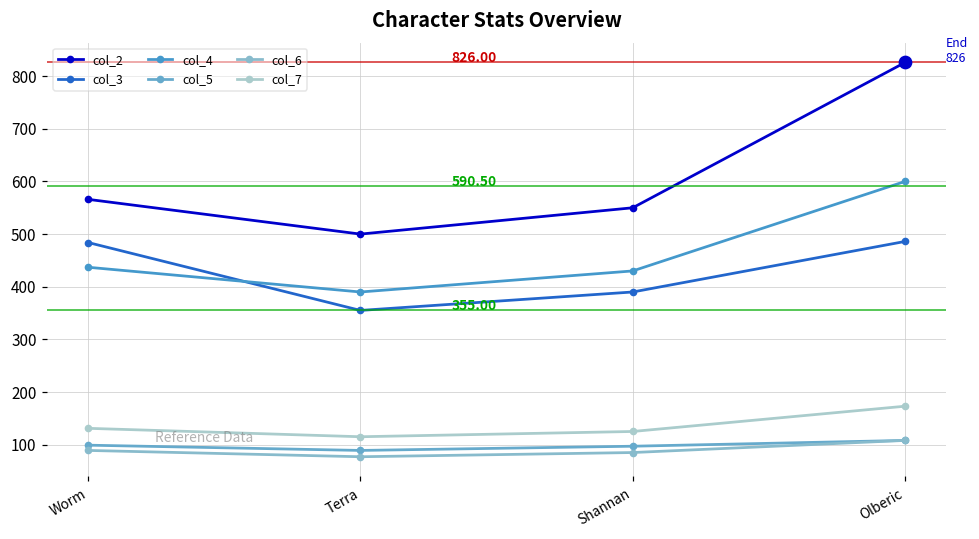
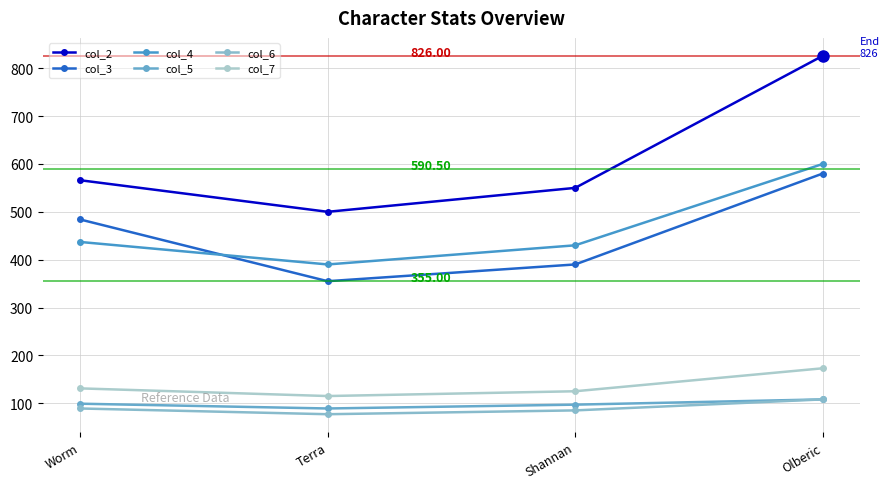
  {
    "col_3": {
      "Worm": 480,
      "Terra": 360,
      "Shannan": 390,
-     "Olberic": 490
+     "Olberic": 580
    }
  }
